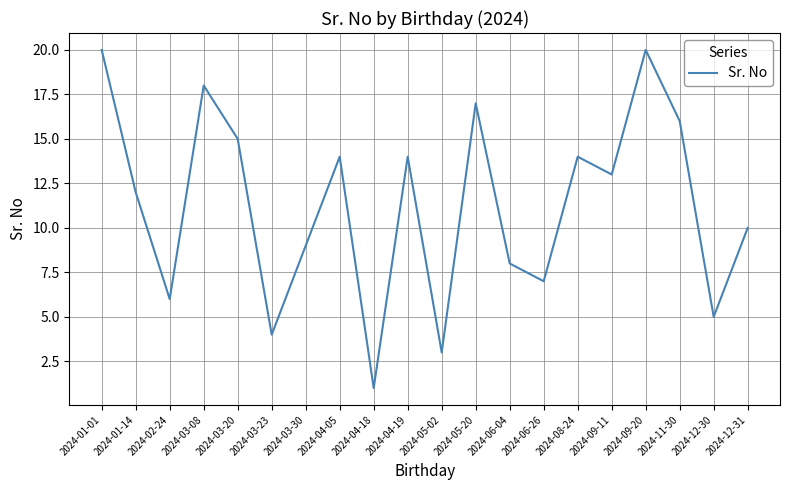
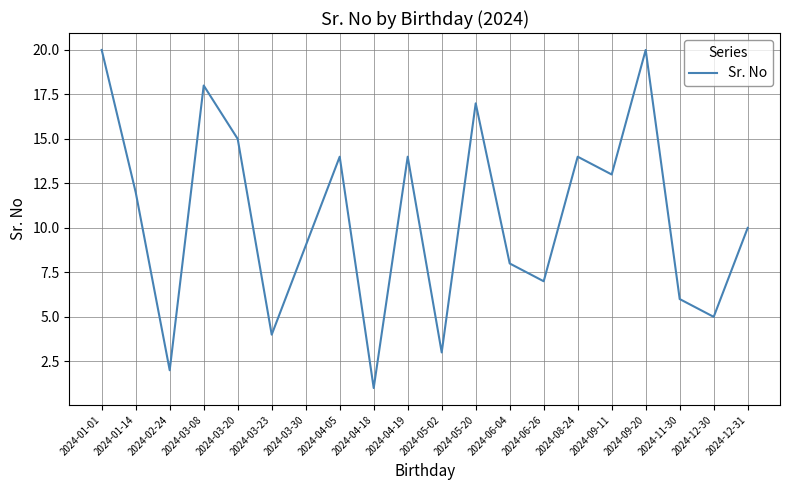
  {
    "2024-01-01": 20,
    "2024-01-14": 12,
-   "2024-02-24": 6,
+   "2024-02-24": 2,
    "2024-03-08": 18,
    "2024-03-20": 15,
    "2024-03-23": 4,
    "2024-03-30": 9,
    "2024-04-05": 14,
    "2024-04-18": 1,
    "2024-04-19": 14,
    "2024-05-02": 3,
    "2024-05-20": 17,
    "2024-06-04": 8,
    "2024-06-26": 7,
    "2024-08-24": 14,
    "2024-09-11": 13,
    "2024-09-20": 20,
-   "2024-11-30": 16,
+   "2024-11-30": 6,
    "2024-12-30": 5,
    "2024-12-31": 10
  }
